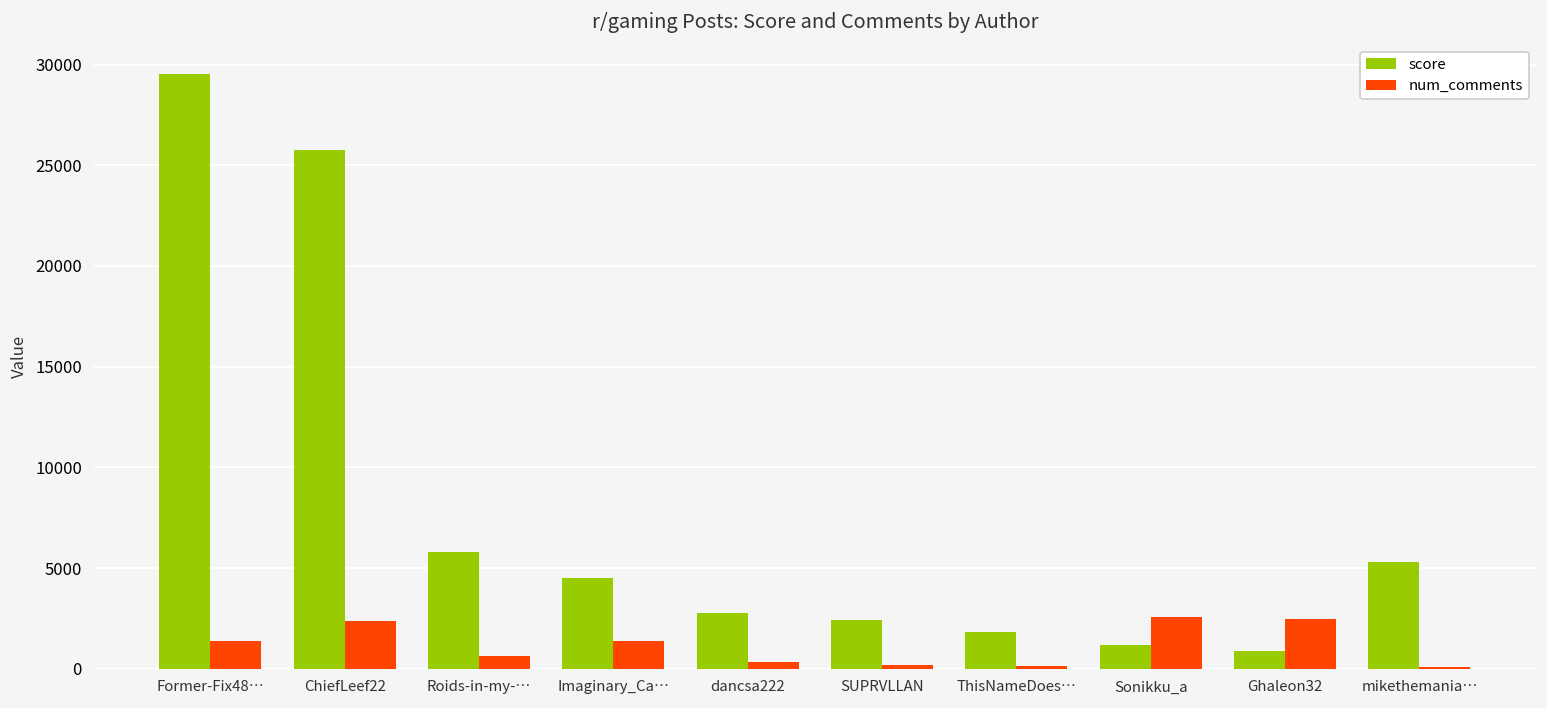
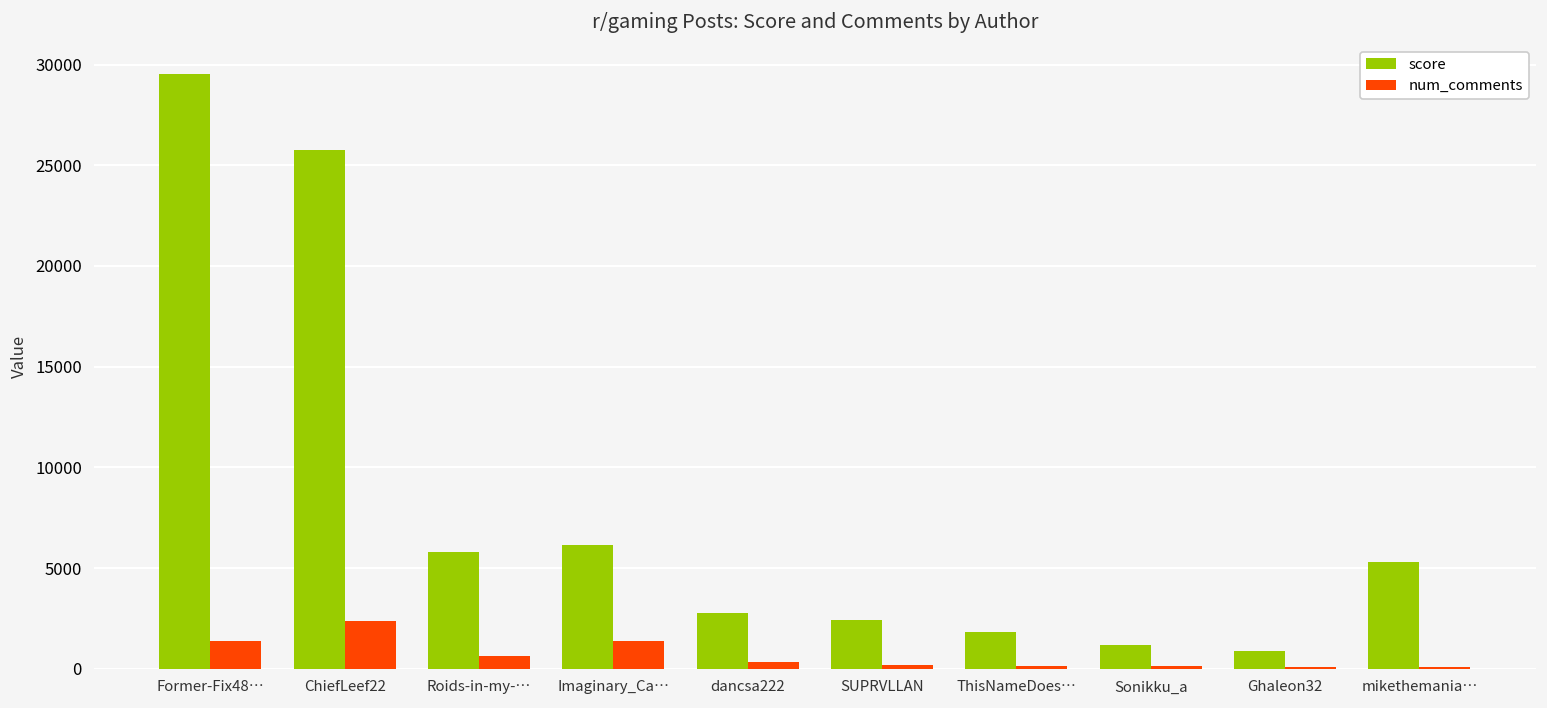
  {
    "score": {
      "Former-Fix48…": 29500,
      "ChiefLeef22": 25800,
      "Roids-in-my-…": 5800,
-     "Imaginary_Ca…": 4500,
+     "Imaginary_Ca…": 6100,
      "dancsa222": 2800,
      "SUPRVLLAN": 2400,
      "ThisNameDoes…": 1800,
      "Sonikku_a": 1200,
      "Ghaleon32": 900,
      "mikethemania…": 5300
    },
    "num_comments": {
      "Former-Fix48…": 1400,
      "ChiefLeef22": 2400,
      "Roids-in-my-…": 700,
      "Imaginary_Ca…": 1400,
      "dancsa222": 300,
      "SUPRVLLAN": 200,
-     "Sonikku_a": 2600,
-     "Ghaleon32": 2500
+     "Sonikku_a": 100,
+     "Ghaleon32": 100
    }
  }
